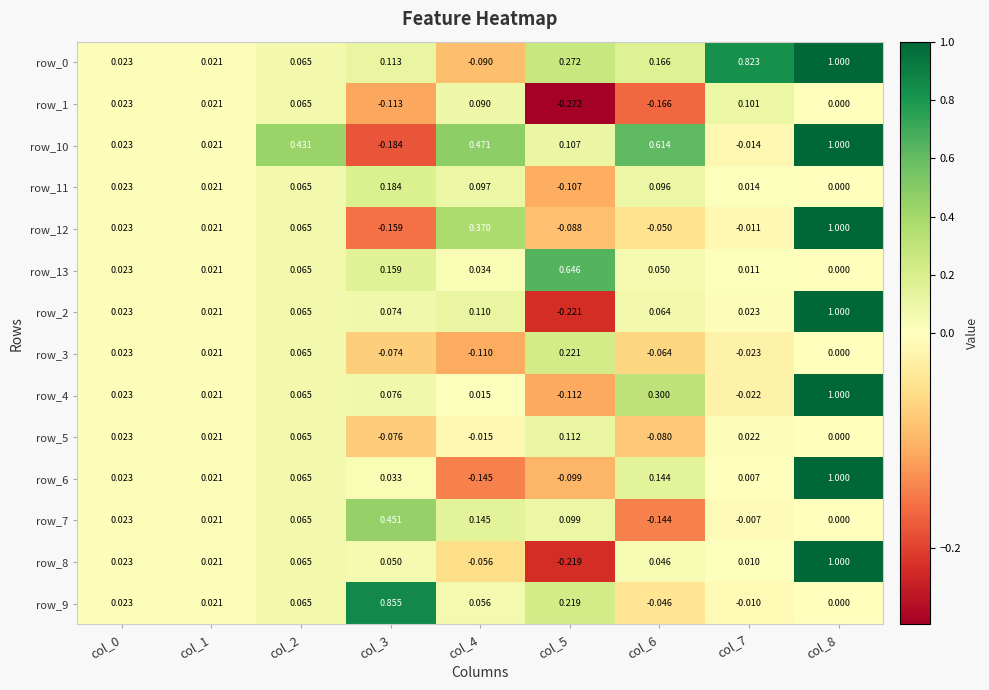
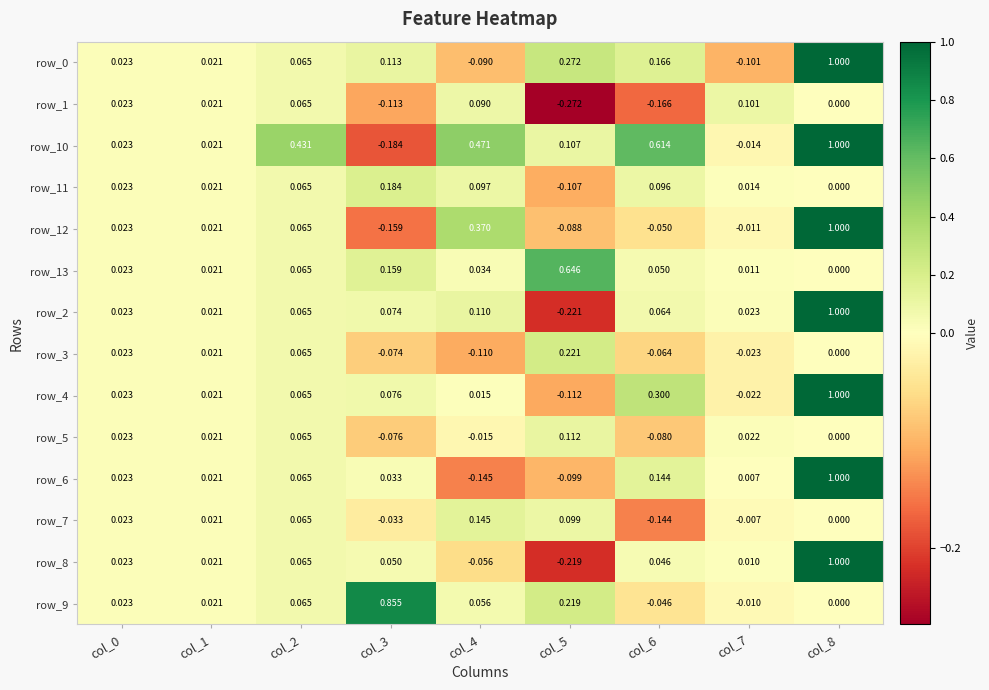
  {
    "row_0": {
      "col_0": 0.023,
      "col_1": 0.021,
      "col_2": 0.065,
      "col_3": 0.113,
      "col_4": -0.090,
      "col_5": 0.272,
      "col_6": 0.166,
-     "col_7": 0.823,
+     "col_7": -0.101,
      "col_8": 1.000
    },
    "row_1": {
      "col_0": 0.023,
      "col_1": 0.021,
      "col_2": 0.065,
      "col_3": -0.113,
      "col_4": 0.090,
      "col_5": -0.272,
      "col_6": -0.166,
      "col_7": 0.101,
      "col_8": 0.000
    },
    "row_10": {
      "col_0": 0.023,
      "col_1": 0.021,
      "col_2": 0.431,
      "col_3": -0.184,
      "col_4": 0.471,
      "col_5": 0.107,
      "col_6": 0.614,
      "col_7": -0.014,
      "col_8": 1.000
    },
    "row_11": {
      "col_0": 0.023,
      "col_1": 0.021,
      "col_2": 0.065,
      "col_3": 0.184,
      "col_4": 0.097,
      "col_5": -0.107,
      "col_6": 0.096,
      "col_7": 0.014,
      "col_8": 0.000
    },
    "row_12": {
      "col_0": 0.023,
      "col_1": 0.021,
      "col_2": 0.065,
      "col_3": -0.159,
      "col_4": 0.370,
      "col_5": -0.088,
      "col_6": -0.050,
      "col_7": -0.011,
      "col_8": 1.000
    },
    "row_13": {
      "col_0": 0.023,
      "col_1": 0.021,
      "col_2": 0.065,
      "col_3": 0.159,
      "col_4": 0.034,
      "col_5": 0.646,
      "col_6": 0.050,
      "col_7": 0.011,
      "col_8": 0.000
    },
    "row_2": {
      "col_0": 0.023,
      "col_1": 0.021,
      "col_2": 0.065,
      "col_3": 0.074,
      "col_4": 0.110,
      "col_5": -0.221,
      "col_6": 0.064,
      "col_7": 0.023,
      "col_8": 1.000
    },
    "row_3": {
      "col_0": 0.023,
      "col_1": 0.021,
      "col_2": 0.065,
      "col_3": -0.074,
      "col_4": -0.110,
      "col_5": 0.221,
      "col_6": -0.064,
      "col_7": -0.023,
      "col_8": 0.000
    },
    "row_4": {
      "col_0": 0.023,
      "col_1": 0.021,
      "col_2": 0.065,
      "col_3": 0.076,
      "col_4": 0.015,
      "col_5": -0.112,
      "col_6": 0.300,
      "col_7": -0.022,
      "col_8": 1.000
    },
    "row_5": {
      "col_0": 0.023,
      "col_1": 0.021,
      "col_2": 0.065,
      "col_3": -0.076,
      "col_4": -0.015,
      "col_5": 0.112,
      "col_6": -0.080,
      "col_7": 0.022,
      "col_8": 0.000
    },
    "row_6": {
      "col_0": 0.023,
      "col_1": 0.021,
      "col_2": 0.065,
      "col_3": 0.033,
      "col_4": -0.145,
      "col_5": -0.099,
      "col_6": 0.144,
      "col_7": 0.007,
      "col_8": 1.000
    },
    "row_7": {
      "col_0": 0.023,
      "col_1": 0.021,
      "col_2": 0.065,
-     "col_3": 0.451,
+     "col_3": -0.033,
      "col_4": 0.145,
      "col_5": 0.099,
      "col_6": -0.144,
      "col_7": -0.007,
      "col_8": 0.000
    },
    "row_8": {
      "col_0": 0.023,
      "col_1": 0.021,
      "col_2": 0.065,
      "col_3": 0.050,
      "col_4": -0.056,
      "col_5": -0.219,
      "col_6": 0.046,
      "col_7": 0.010,
      "col_8": 1.000
    },
    "row_9": {
      "col_0": 0.023,
      "col_1": 0.021,
      "col_2": 0.065,
      "col_3": 0.855,
      "col_4": 0.056,
      "col_5": 0.219,
      "col_6": -0.046,
      "col_7": -0.010,
      "col_8": 0.000
    }
  }
